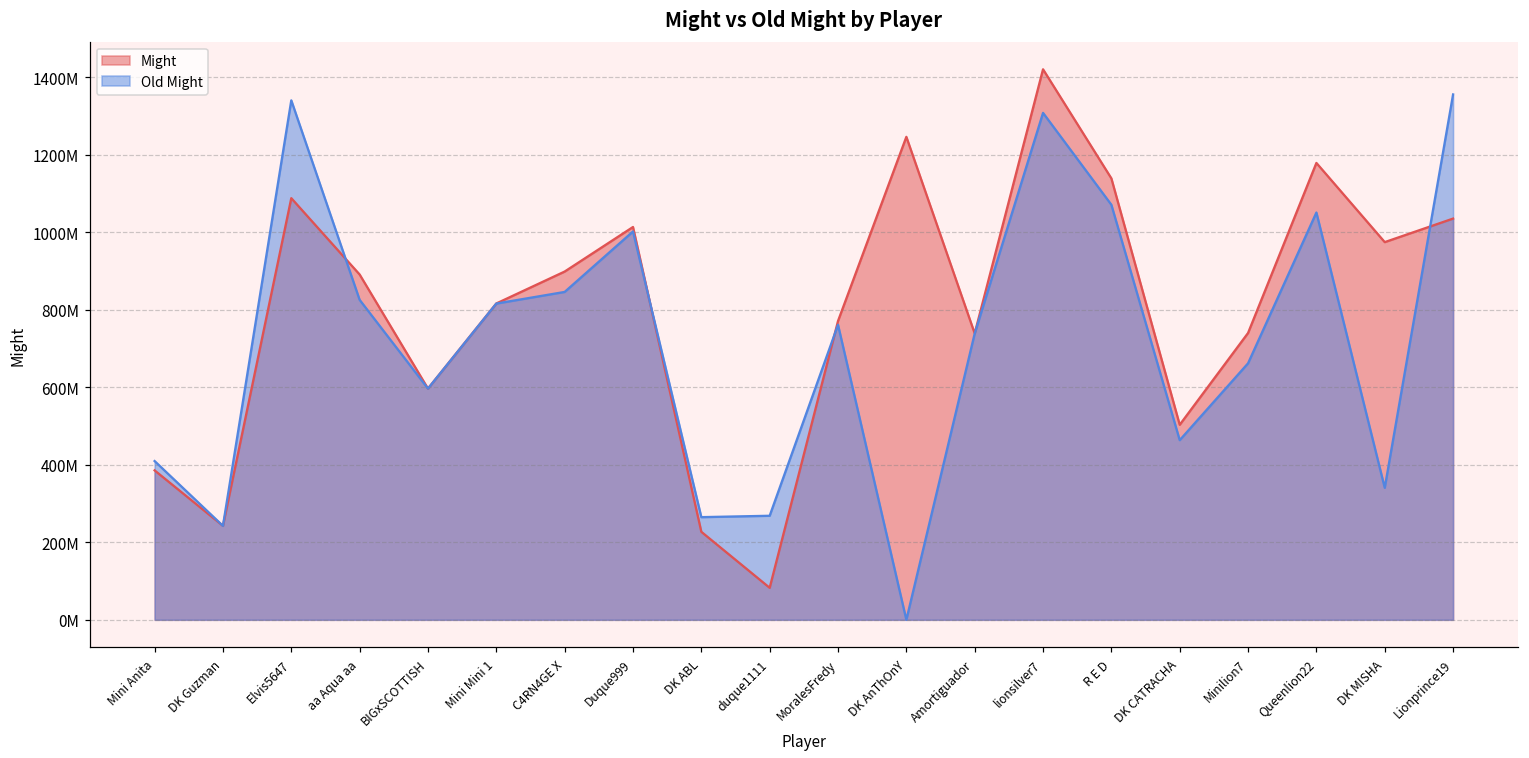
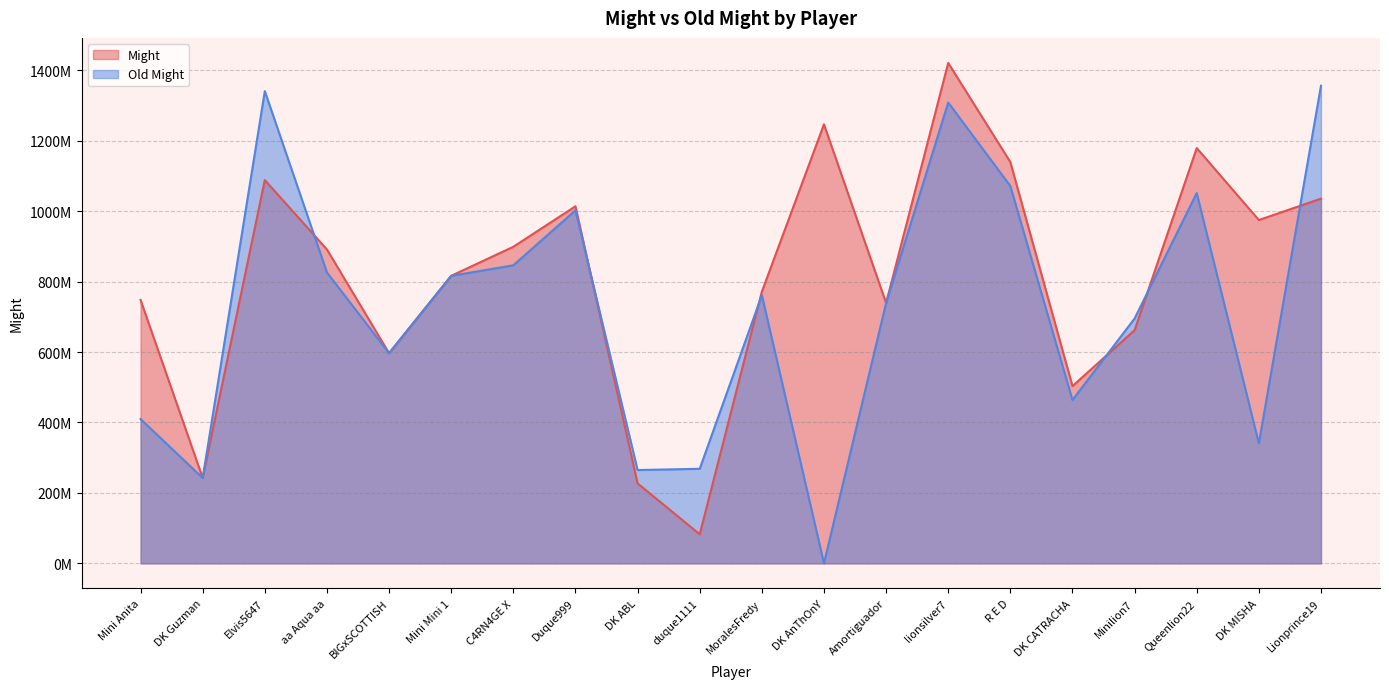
  {
    "Might": {
-     "Mini Anita": 390000000,
+     "Mini Anita": 750000000,
      "Elvis5647": 1090000000,
      "aa Aqua aa": 890000000,
      "C4RN4GE X": 900000000,
      "Duque999": 1010000000,
      "DK ABL": 230000000,
      "duque1111": 80000000,
      "MoralesFredy": 770000000,
      "DK AnThOnY": 1250000000,
      "lionsilver7": 1420000000,
      "R E D": 1140000000,
      "DK CATRACHA": 500000000,
-     "Minilion7": 740000000,
+     "Minilion7": 660000000,
      "Queenlion22": 1180000000,
      "DK MISHA": 970000000,
      "Lionprince19": 1040000000
    },
    "Old Might": {
      "Mini Anita": 410000000,
      "Elvis5647": 1340000000,
      "aa Aqua aa": 830000000,
      "C4RN4GE X": 850000000,
      "Duque999": 1000000000,
      "DK ABL": 260000000,
      "duque1111": 270000000,
      "MoralesFredy": 760000000,
      "DK AnThOnY": 0,
      "lionsilver7": 1310000000,
      "R E D": 1070000000,
      "DK CATRACHA": 460000000,
-     "Minilion7": 660000000,
+     "Minilion7": 700000000,
      "Queenlion22": 1050000000,
      "DK MISHA": 340000000,
      "Lionprince19": 1360000000
    }
  }
